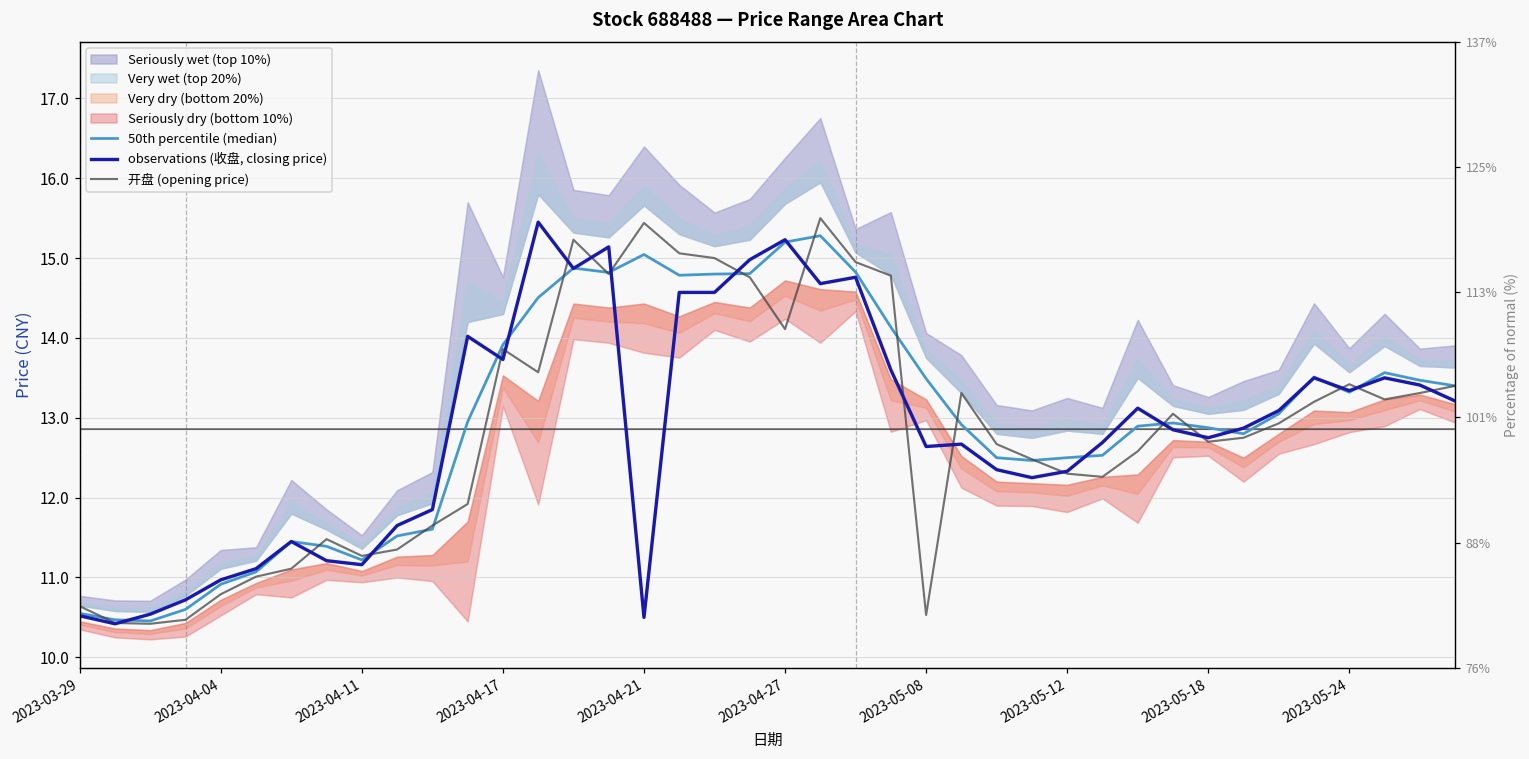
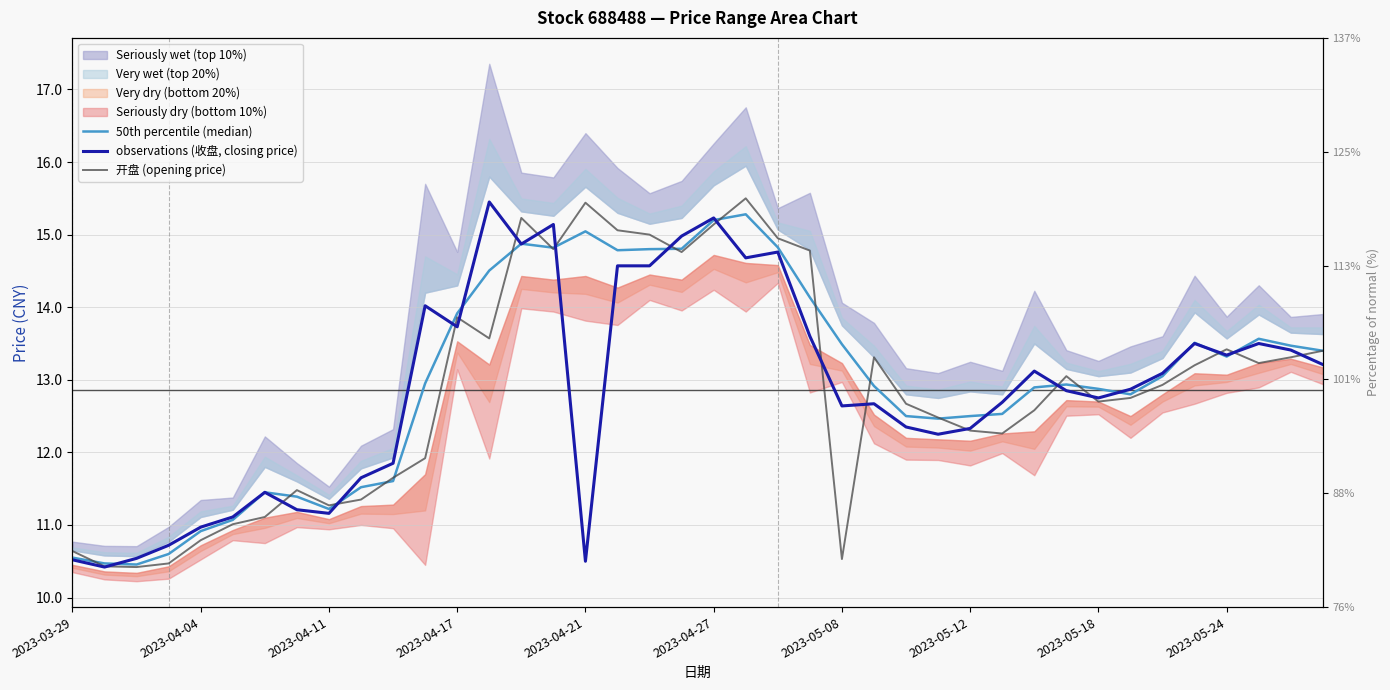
  {
    "50th percentile (median)": {
      "2023-04-04": 10.9,
      "2023-04-11": 11.2,
      "2023-04-17": 13.9,
      "2023-04-21": 15.0,
      "2023-05-08": 13.5,
      "2023-05-12": 12.5,
      "2023-05-18": 12.9
    },
    "observations (收盘, closing price)": {
      "2023-04-04": 11.0,
      "2023-04-11": 11.2,
      "2023-04-17": 13.7,
      "2023-04-21": 10.5,
      "2023-05-08": 12.6,
      "2023-05-18": 12.8
    },
    "开盘 (opening price)": {
      "2023-03-29": 10.6,
      "2023-04-04": 10.8,
      "2023-04-11": 11.3,
      "2023-04-17": 13.9,
      "2023-04-21": 15.4,
-     "2023-04-27": 14.1,
+     "2023-04-27": 15.1,
      "2023-05-08": 10.5,
      "2023-05-24": 13.4
    }
  }
